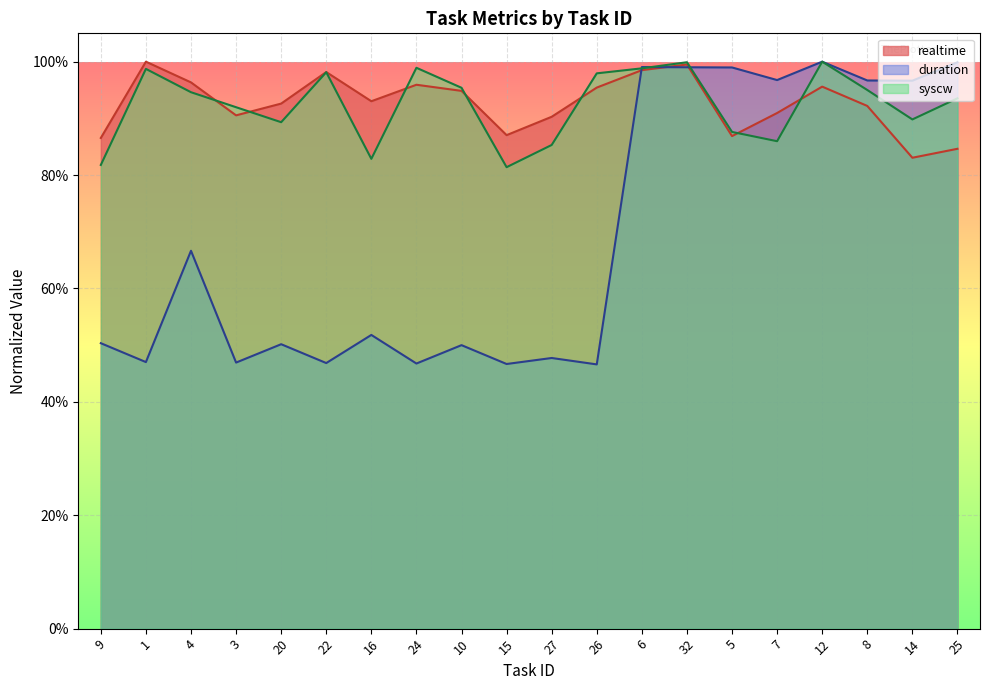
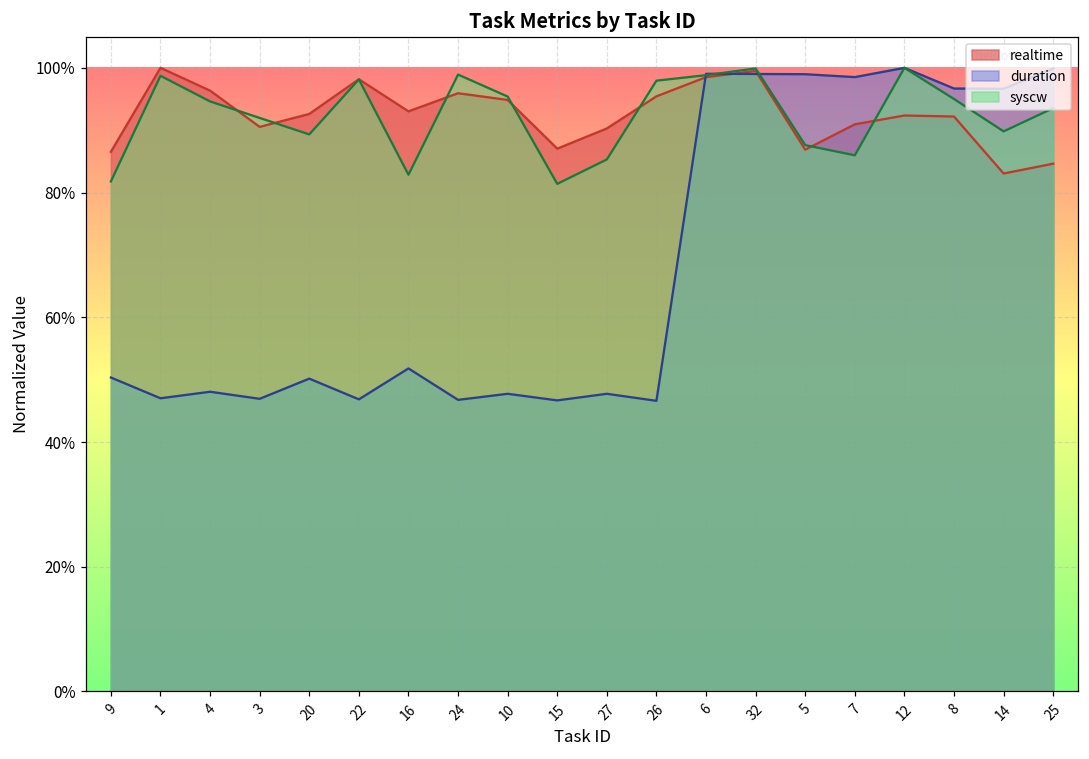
  {
    "realtime": {
      "9": "87%",
      "1": "100%",
      "4": "96%",
      "3": "91%",
      "20": "93%",
      "16": "93%",
      "24": "96%",
      "10": "95%",
      "15": "87%",
      "27": "90%",
      "26": "95%",
      "5": "87%",
      "7": "91%",
-     "12": "96%",
+     "12": "92%",
      "8": "92%",
      "14": "83%",
      "25": "85%"
    },
    "duration": {
      "9": "50%",
      "1": "47%",
-     "4": "67%",
+     "4": "48%",
      "3": "47%",
      "20": "50%",
      "22": "47%",
      "16": "52%",
      "24": "47%",
-     "10": "50%",
+     "10": "48%",
      "15": "47%",
      "27": "48%",
      "26": "47%",
      "32": "99%",
      "5": "99%",
-     "7": "97%",
+     "7": "99%",
      "8": "97%"
    },
    "syscw": {
      "9": "82%",
      "1": "99%",
      "4": "95%",
      "3": "92%",
      "20": "89%",
      "16": "83%",
      "24": "99%",
      "10": "95%",
      "15": "81%",
      "27": "85%",
      "26": "98%",
      "5": "88%",
      "7": "86%",
      "8": "95%",
      "14": "90%"
    }
  }
